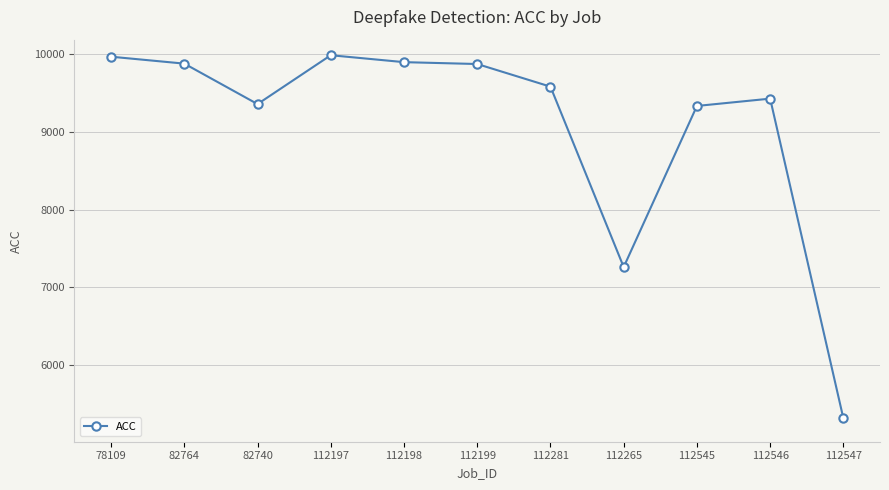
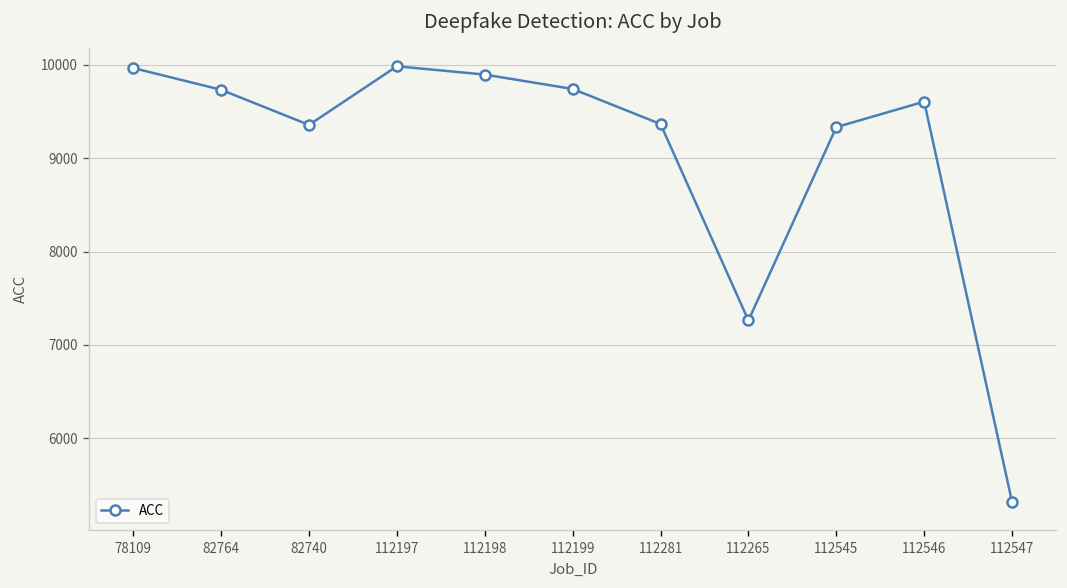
  {
    "78109": 10000,
-   "82764": 9900,
+   "82764": 9700,
    "82740": 9400,
    "112197": 10000,
    "112198": 9900,
-   "112199": 9900,
-   "112281": 9600,
+   "112199": 9700,
+   "112281": 9400,
    "112265": 7300,
    "112545": 9300,
-   "112546": 9400,
+   "112546": 9600,
    "112547": 5300
  }
